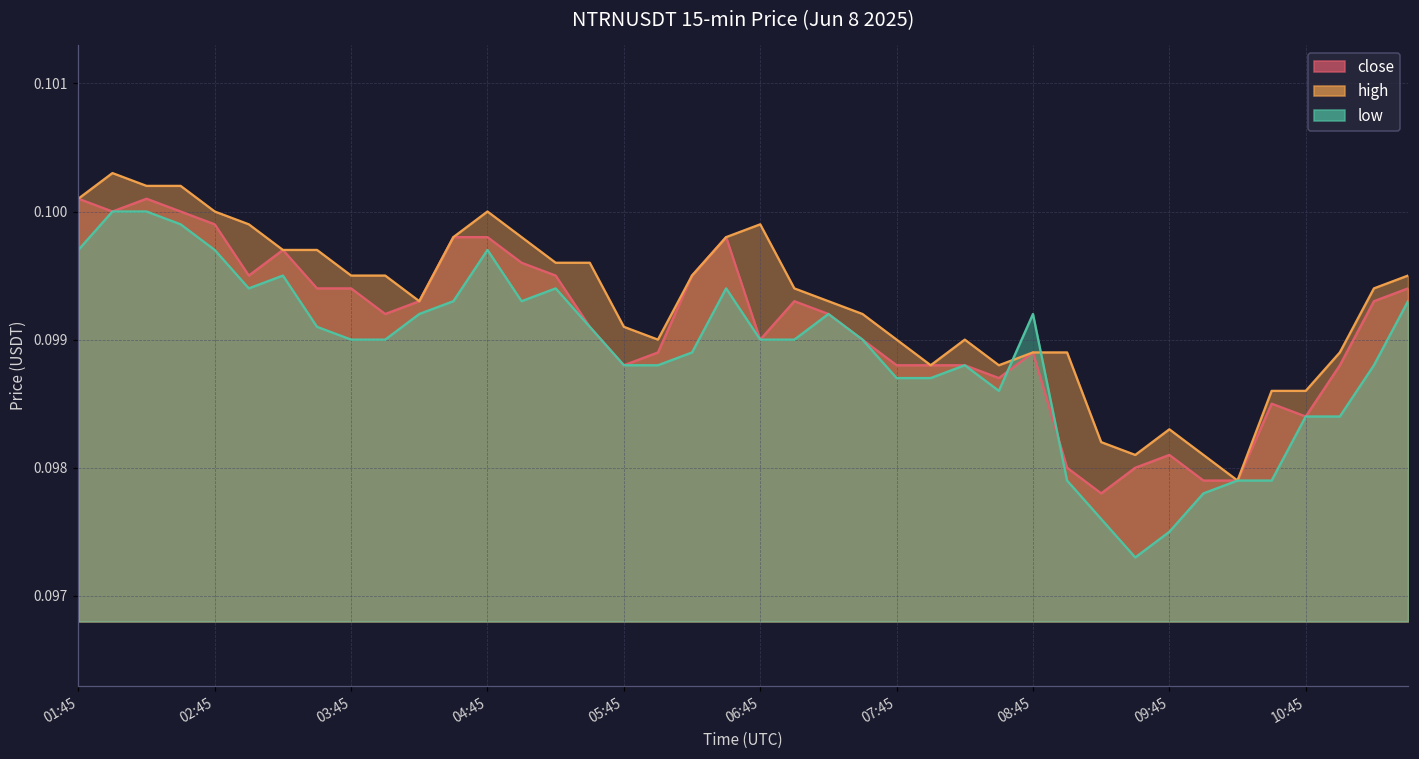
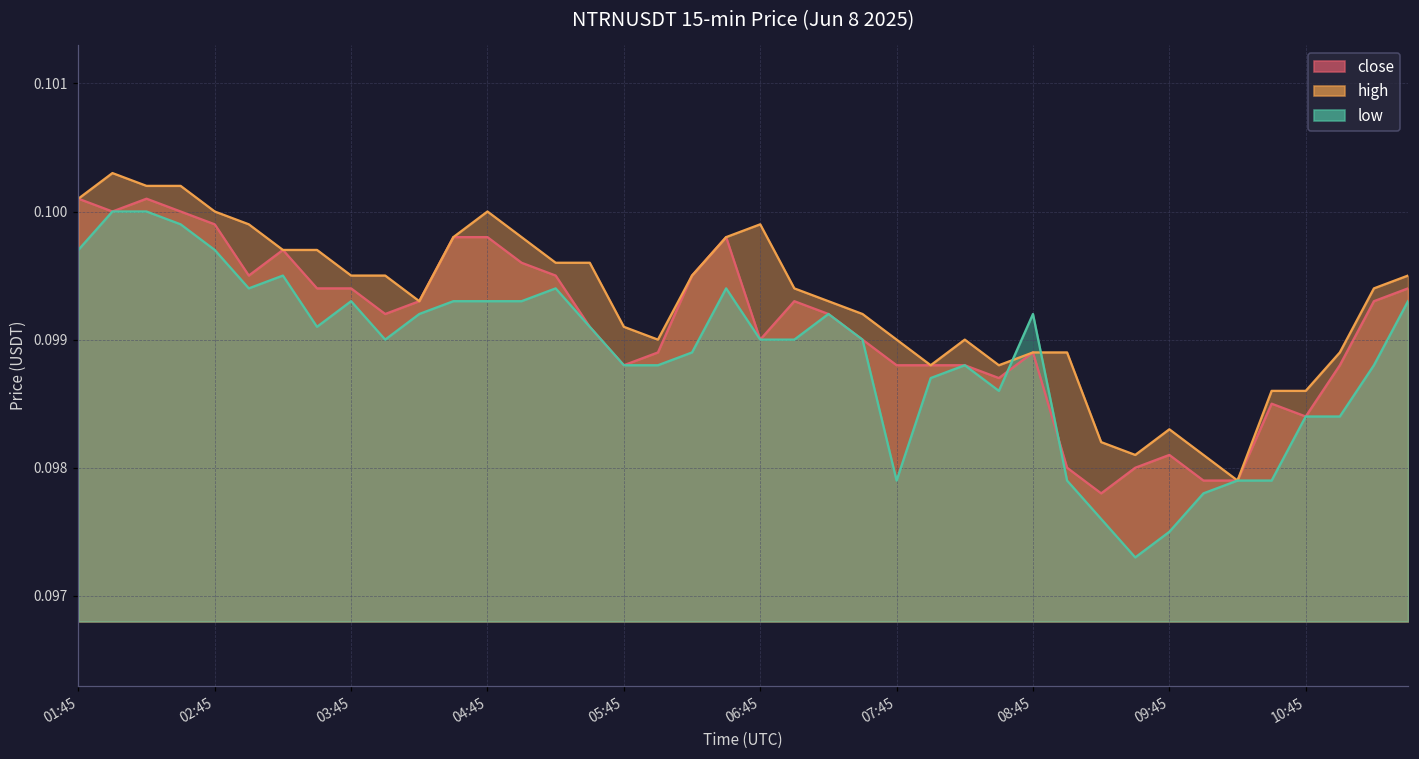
  {
    "low": {
      "01:45": 0.0997,
      "02:45": 0.0997,
-     "03:45": 0.0990,
-     "04:45": 0.0997,
-     "07:45": 0.0987,
+     "03:45": 0.0993,
+     "04:45": 0.0993,
+     "07:45": 0.0979,
      "08:45": 0.0992,
      "09:45": 0.0975
    }
  }
